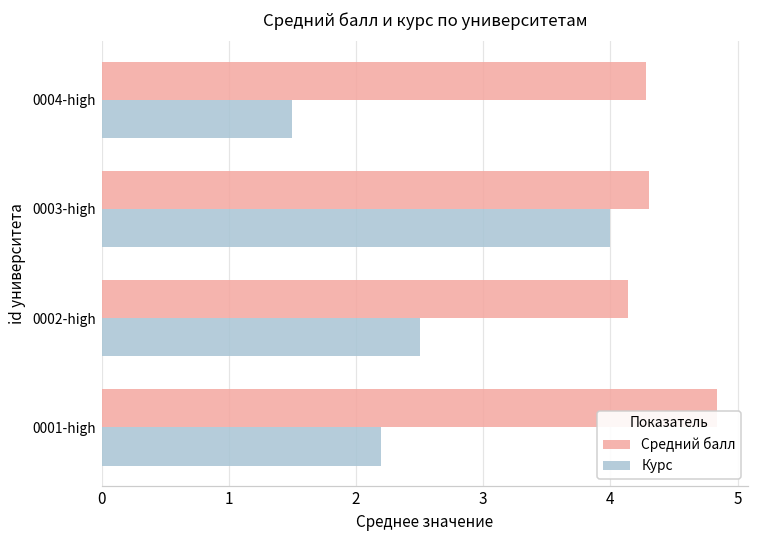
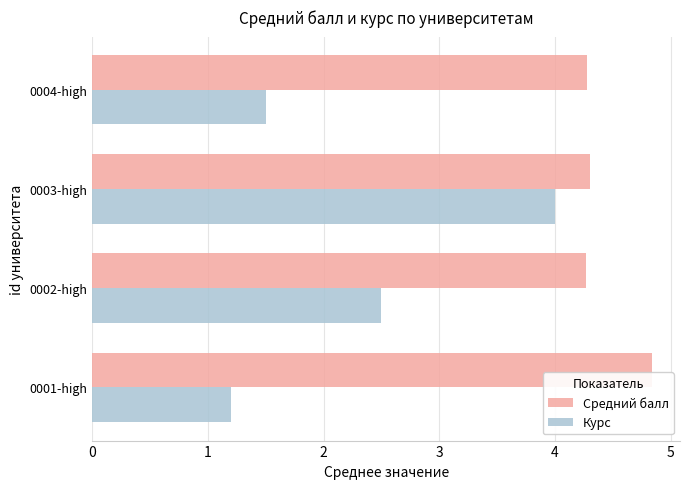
  {
    "Средний балл": {
      "0004-high": 4.28,
      "0003-high": 4.30,
-     "0002-high": 4.14,
+     "0002-high": 4.27,
      "0001-high": 4.84
    },
    "Курс": {
      "0004-high": 1.5,
      "0003-high": 4.0,
      "0002-high": 2.5,
-     "0001-high": 2.2
+     "0001-high": 1.2
    }
  }
